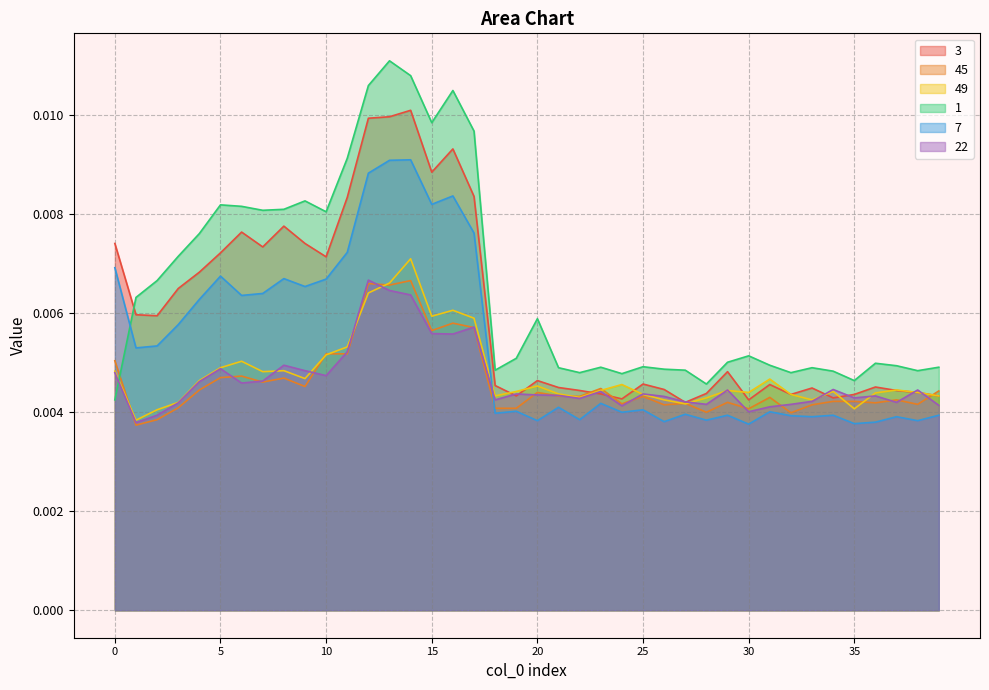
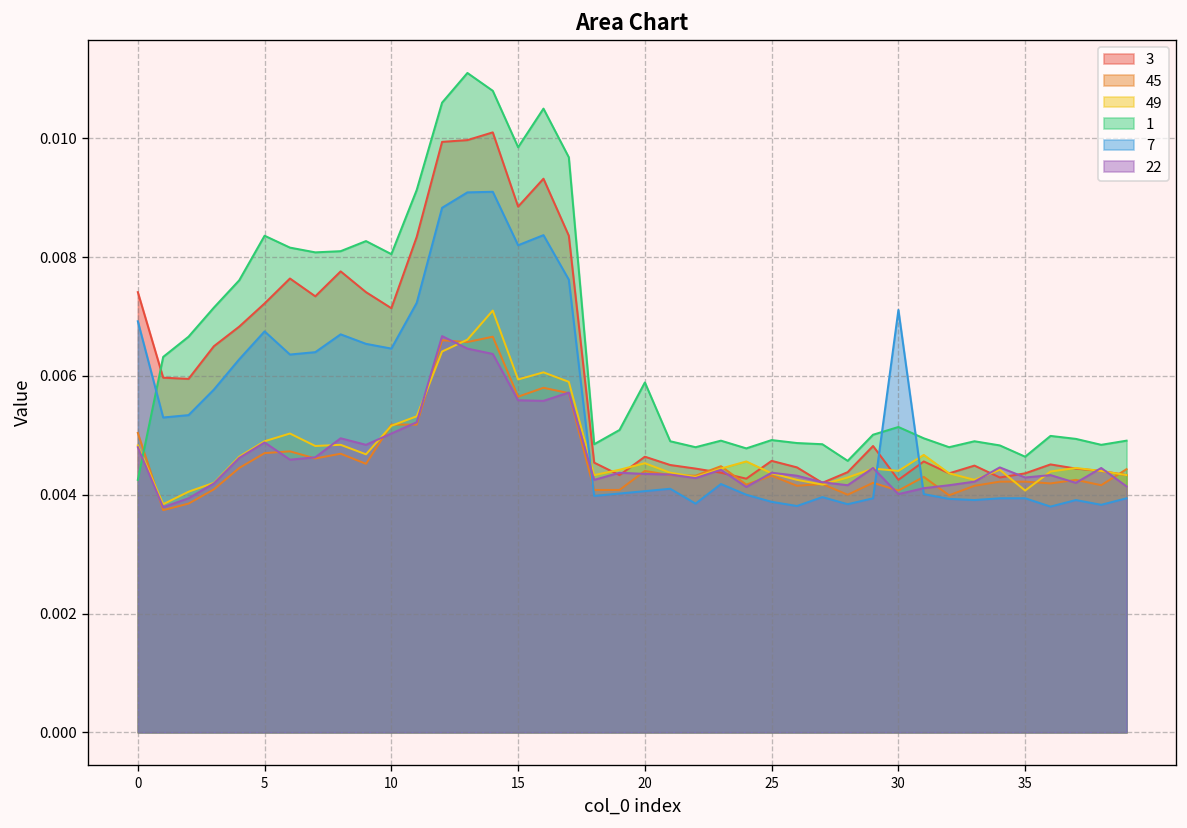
  {
    "1": {
      "0": 0.0043,
-     "5": 0.0082,
+     "5": 0.0084,
      "10": 0.0081,
      "15": 0.0099,
      "20": 0.0059,
      "25": 0.0049,
      "30": 0.0051,
      "35": 0.0046
    },
    "7": {
      "0": 0.0069,
      "5": 0.0068,
-     "10": 0.0067,
+     "10": 0.0065,
      "15": 0.0082,
-     "20": 0.0038,
-     "25": 0.0041,
-     "30": 0.0038,
-     "35": 0.0038
+     "20": 0.0041,
+     "25": 0.0039,
+     "30": 0.0071,
+     "35": 0.0039
    },
    "22": {
-     "10": 0.0047,
+     "10": 0.0050,
      "15": 0.0056,
      "30": 0.0040,
      "35": 0.0043
    }
  }
